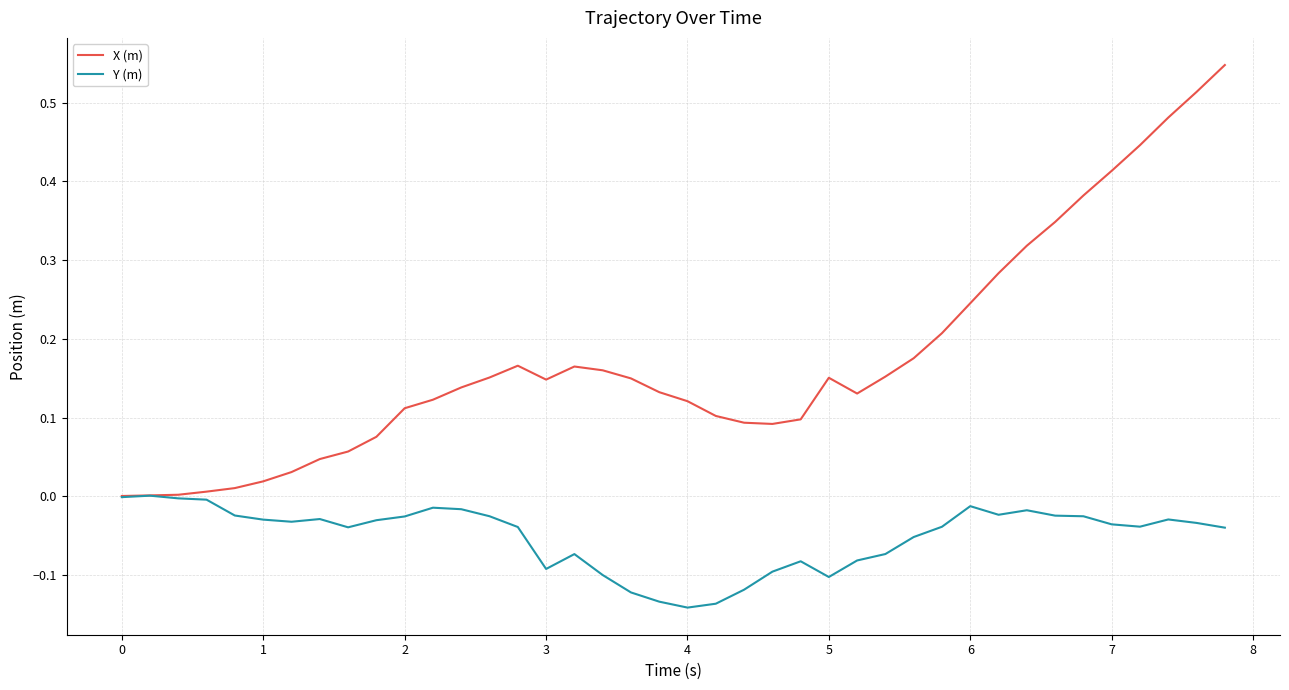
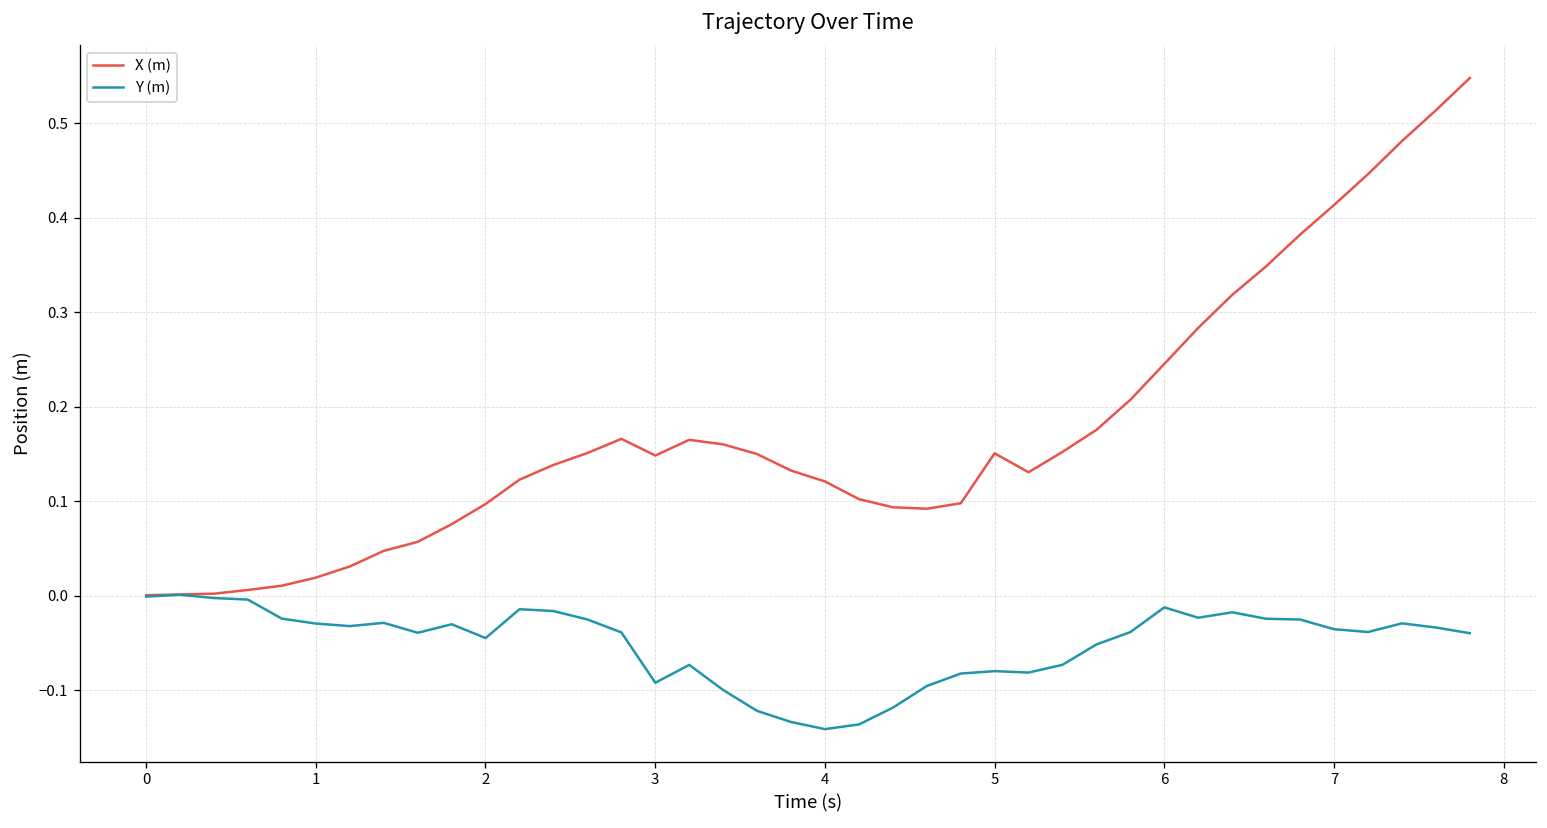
  {
    "X (m)": {
      "1": 0.02,
-     "2": 0.11,
+     "2": 0.10,
      "3": 0.15,
      "4": 0.12,
      "5": 0.15,
      "6": 0.25,
      "7": 0.41
    },
    "Y (m)": {
      "1": -0.03,
-     "2": -0.03,
+     "2": -0.04,
      "3": -0.09,
      "4": -0.14,
-     "5": -0.10,
+     "5": -0.08,
      "6": -0.01,
      "7": -0.04
    }
  }
